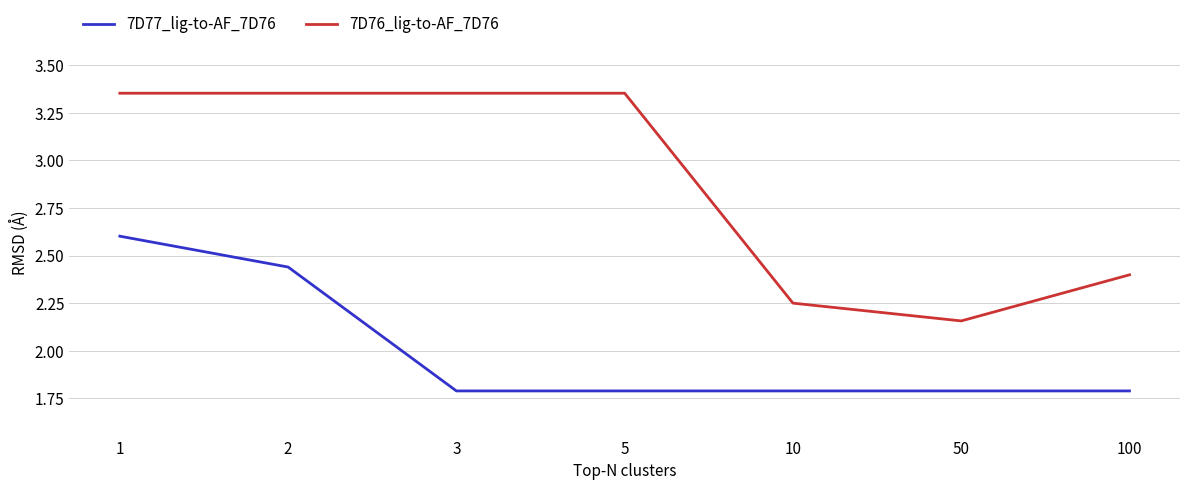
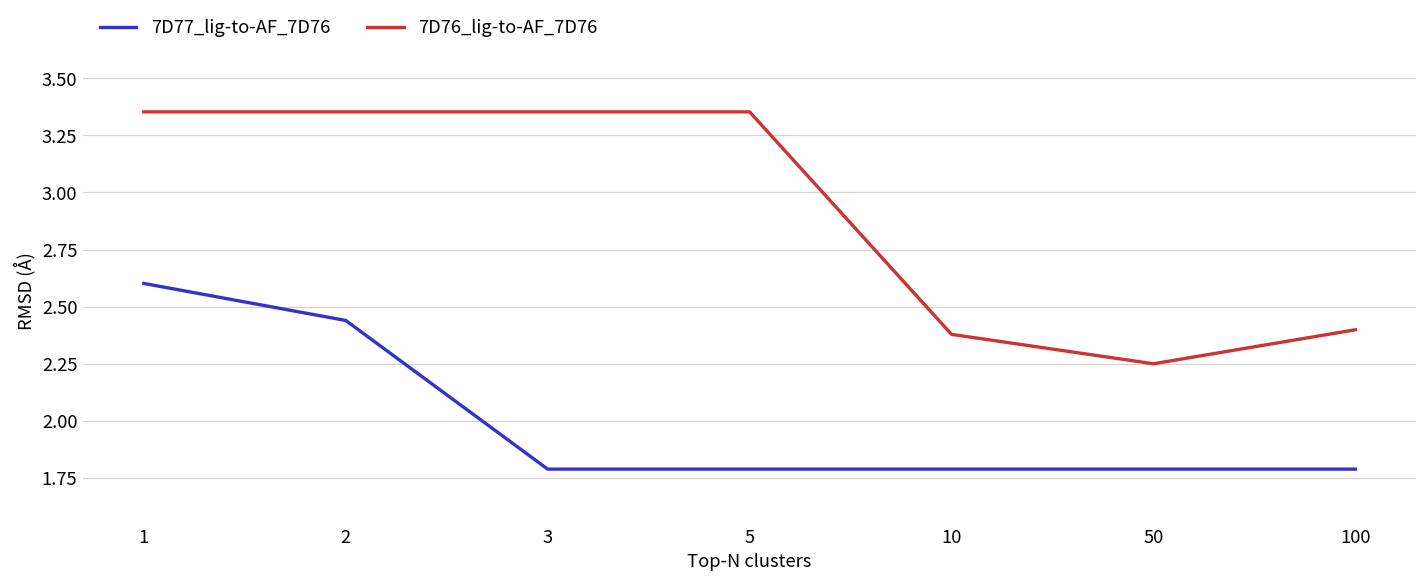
  {
    "7D77_lig-to-AF_7D76": {
      "1": 2.60,
      "2": 2.44,
      "3": 1.79,
      "5": 1.79,
      "10": 1.79,
      "50": 1.79,
      "100": 1.79
    },
    "7D76_lig-to-AF_7D76": {
      "1": 3.35,
      "2": 3.35,
      "3": 3.35,
      "5": 3.35,
-     "10": 2.25,
-     "50": 2.16,
+     "10": 2.38,
+     "50": 2.25,
      "100": 2.40
    }
  }
